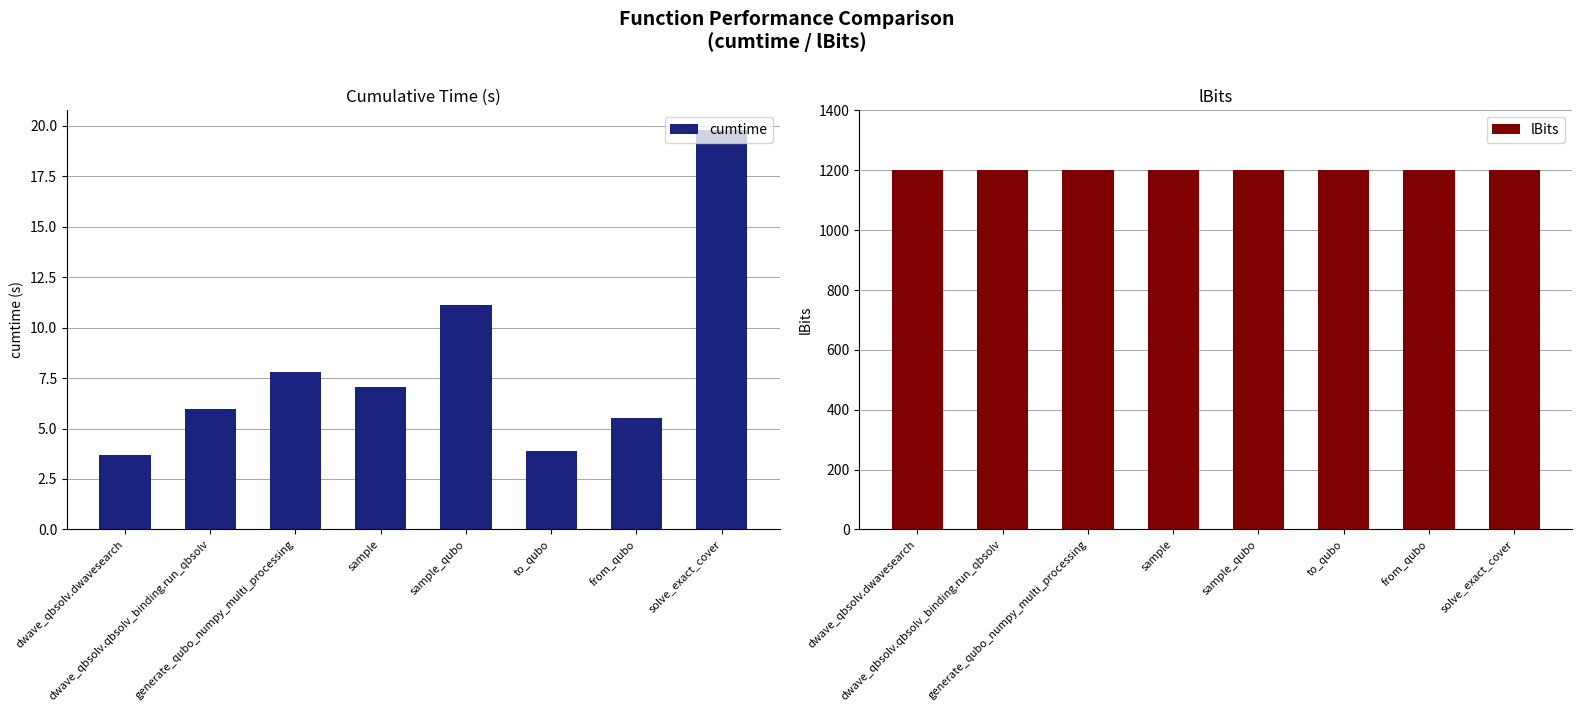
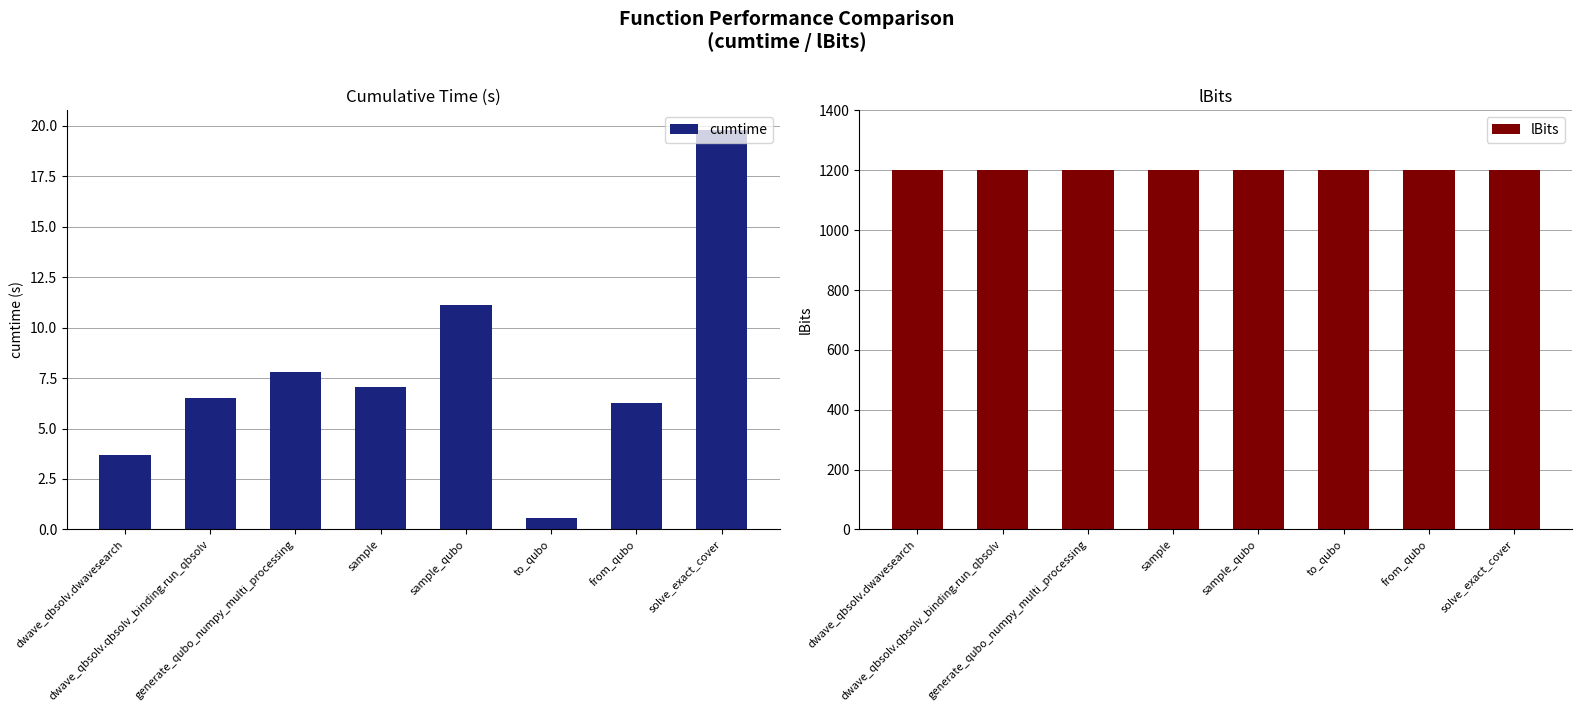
  {
    "Cumulative Time (s)": {
      "dwave_qbsolv.dwavesearch": 3.7,
-     "dwave_qbsolv.qbsolv_binding.run_qbsolv": 6.0,
+     "dwave_qbsolv.qbsolv_binding.run_qbsolv": 6.5,
      "generate_qubo_numpy_multi_processing": 7.8,
      "sample": 7.1,
      "sample_qubo": 11.1,
-     "to_qubo": 3.9,
-     "from_qubo": 5.5
+     "to_qubo": 0.6,
+     "from_qubo": 6.3
    },
    "lBits": {
      "dwave_qbsolv.dwavesearch": 1200,
      "dwave_qbsolv.qbsolv_binding.run_qbsolv": 1200,
      "generate_qubo_numpy_multi_processing": 1200,
      "sample": 1200,
      "sample_qubo": 1200,
      "to_qubo": 1200,
      "from_qubo": 1200,
      "solve_exact_cover": 1200
    }
  }
